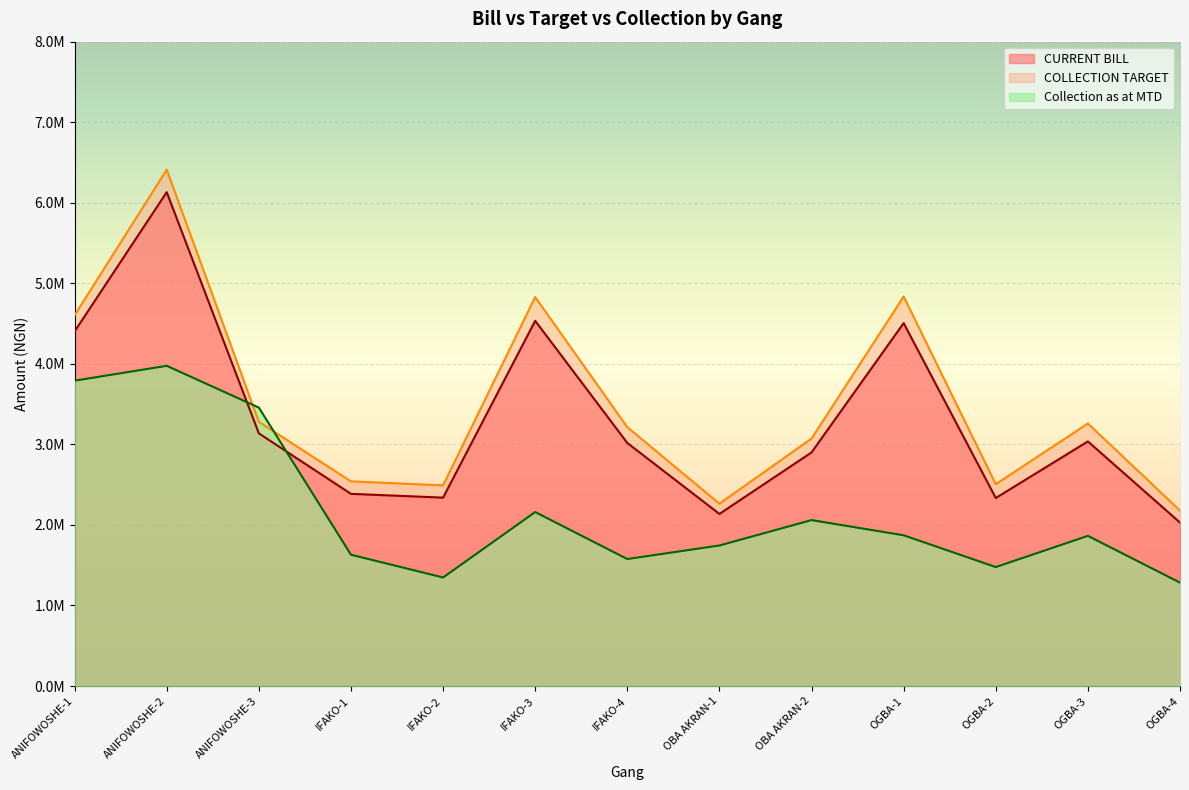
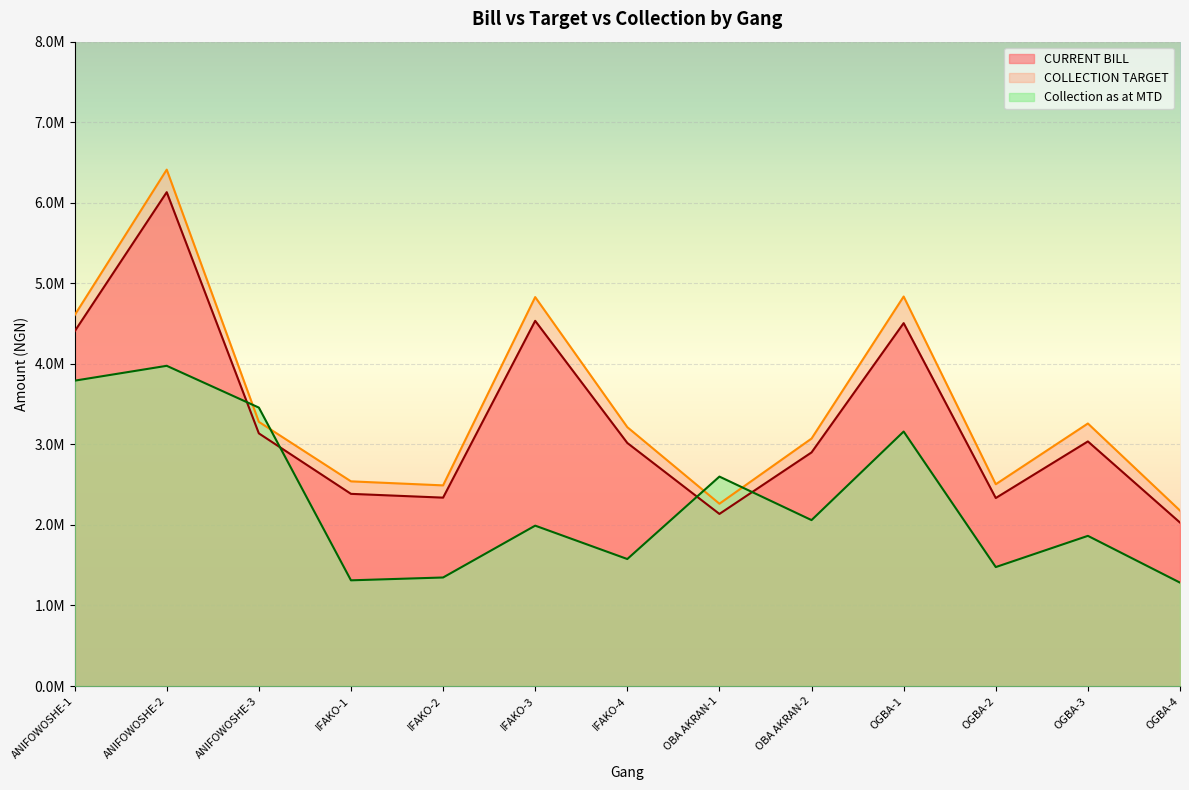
  {
    "Collection as at MTD": {
      "ANIFOWOSHE-1": 3800000,
      "ANIFOWOSHE-2": 4000000,
      "ANIFOWOSHE-3": 3500000,
-     "IFAKO-1": 1600000,
+     "IFAKO-1": 1300000,
      "IFAKO-2": 1300000,
-     "IFAKO-3": 2200000,
+     "IFAKO-3": 2000000,
      "IFAKO-4": 1600000,
-     "OBA AKRAN-1": 1700000,
+     "OBA AKRAN-1": 2600000,
      "OBA AKRAN-2": 2100000,
-     "OGBA-1": 1900000,
+     "OGBA-1": 3200000,
      "OGBA-2": 1500000,
      "OGBA-3": 1900000,
      "OGBA-4": 1300000
    }
  }
